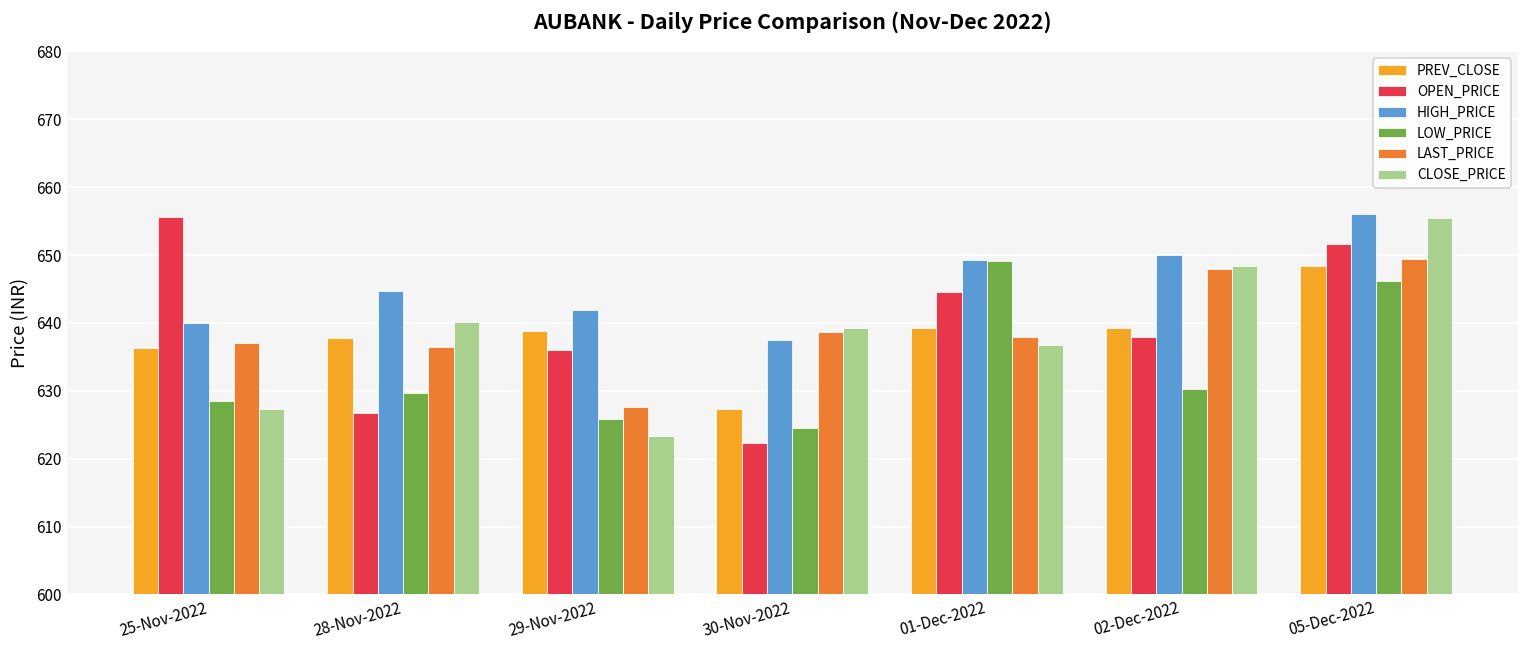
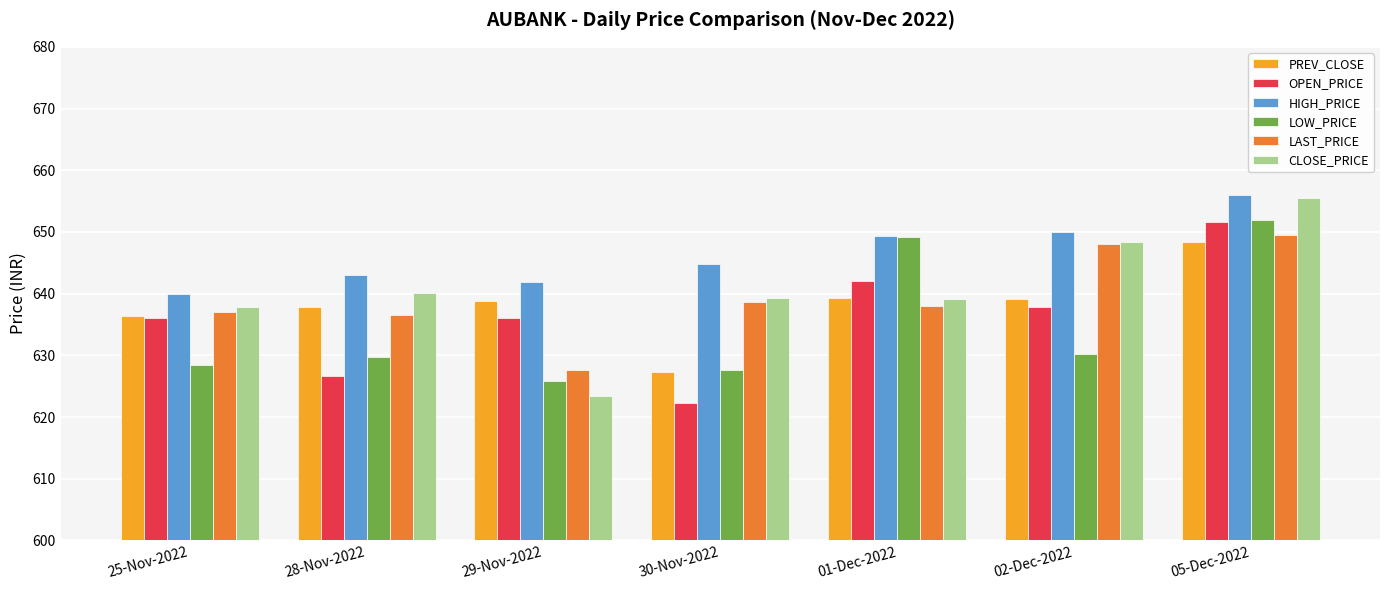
  {
    "OPEN_PRICE": {
-     "25-Nov-2022": 656,
+     "25-Nov-2022": 636,
      "28-Nov-2022": 627,
      "29-Nov-2022": 636,
      "30-Nov-2022": 622,
-     "01-Dec-2022": 645,
+     "01-Dec-2022": 642,
      "02-Dec-2022": 638,
      "05-Dec-2022": 652
    },
    "HIGH_PRICE": {
      "25-Nov-2022": 640,
-     "28-Nov-2022": 645,
+     "28-Nov-2022": 643,
      "29-Nov-2022": 642,
-     "30-Nov-2022": 638,
+     "30-Nov-2022": 645,
      "01-Dec-2022": 649,
      "02-Dec-2022": 650,
      "05-Dec-2022": 656
    },
    "LOW_PRICE": {
      "25-Nov-2022": 629,
      "28-Nov-2022": 630,
      "29-Nov-2022": 626,
-     "30-Nov-2022": 624,
+     "30-Nov-2022": 628,
      "01-Dec-2022": 649,
      "02-Dec-2022": 630,
-     "05-Dec-2022": 646
+     "05-Dec-2022": 652
    },
    "CLOSE_PRICE": {
-     "25-Nov-2022": 627,
+     "25-Nov-2022": 638,
      "28-Nov-2022": 640,
      "29-Nov-2022": 623,
      "30-Nov-2022": 639,
-     "01-Dec-2022": 637,
+     "01-Dec-2022": 639,
      "02-Dec-2022": 648,
      "05-Dec-2022": 655
    }
  }
